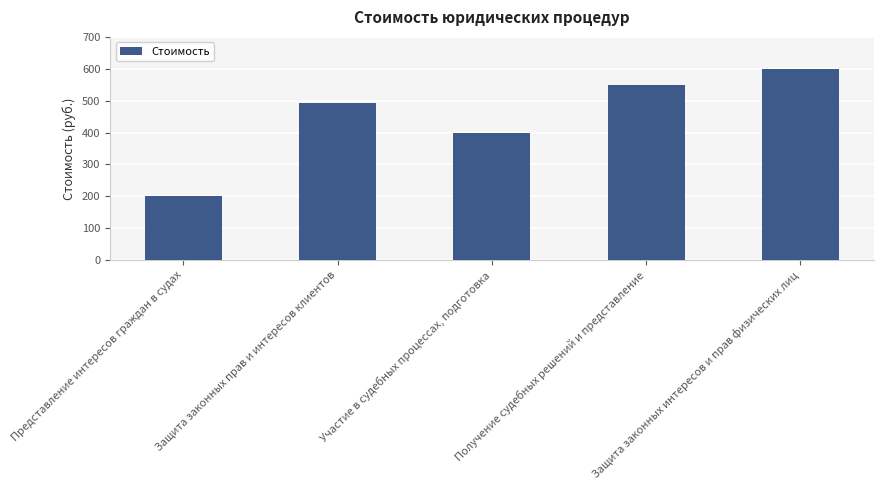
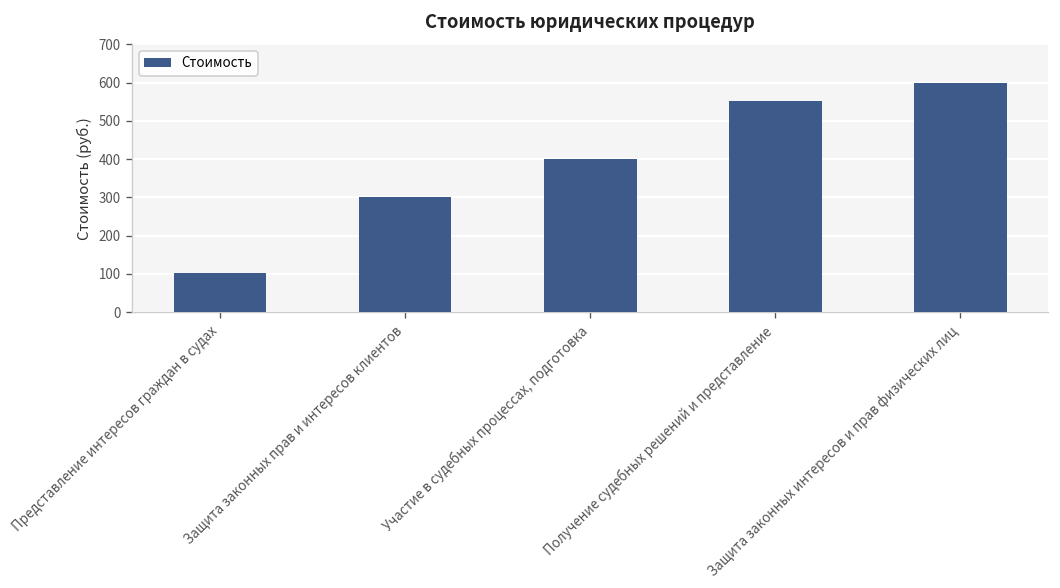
  {
-   "Представление интересов граждан в судах": 200,
-   "Защита законных прав и интересов клиентов": 490,
+   "Представление интересов граждан в судах": 100,
+   "Защита законных прав и интересов клиентов": 300,
    "Участие в судебных процессах, подготовка": 400,
    "Получение судебных решений и представление": 550,
    "Защита законных интересов и прав физических лиц": 600
  }
